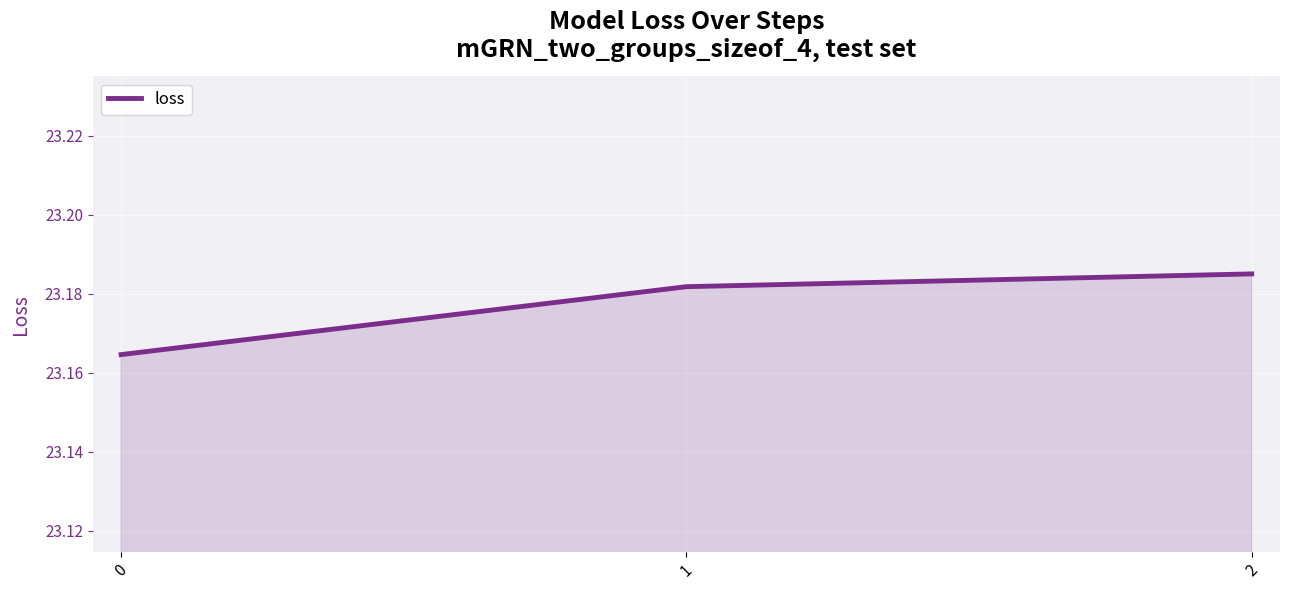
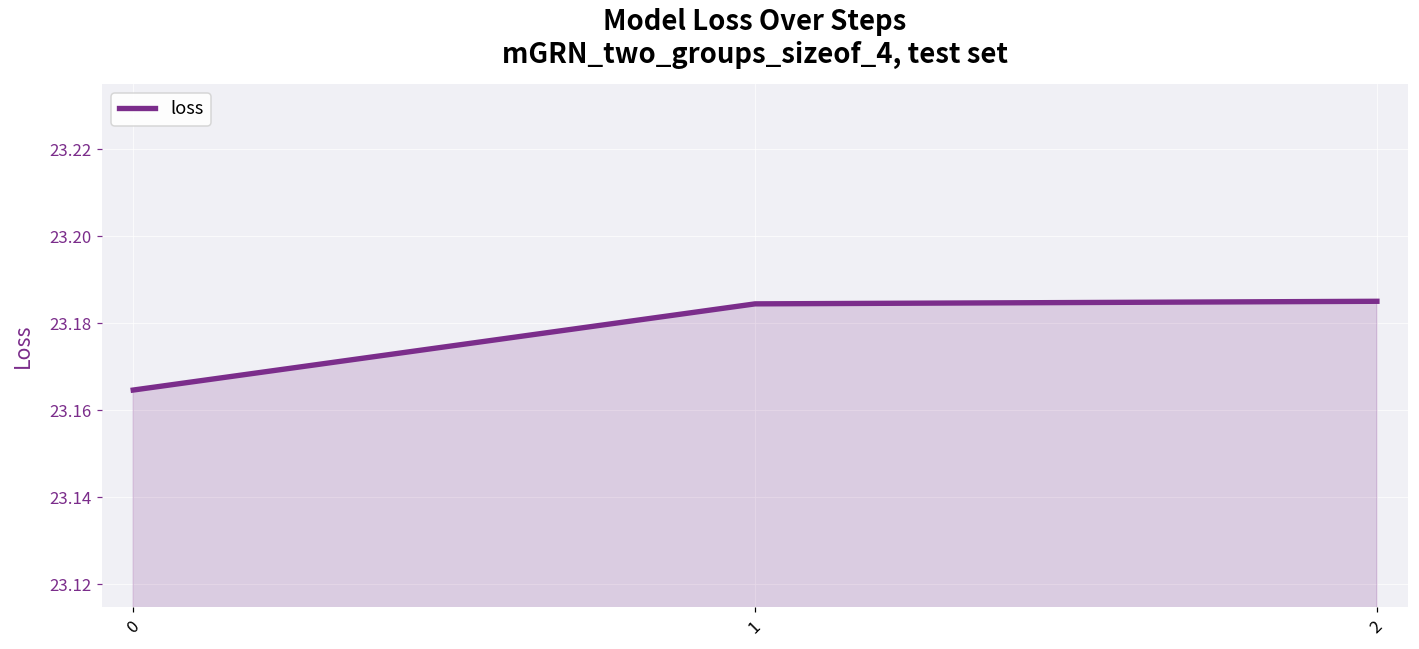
  {
    "0": 23.165,
-   "1": 23.182,
+   "1": 23.184,
    "2": 23.185
  }
